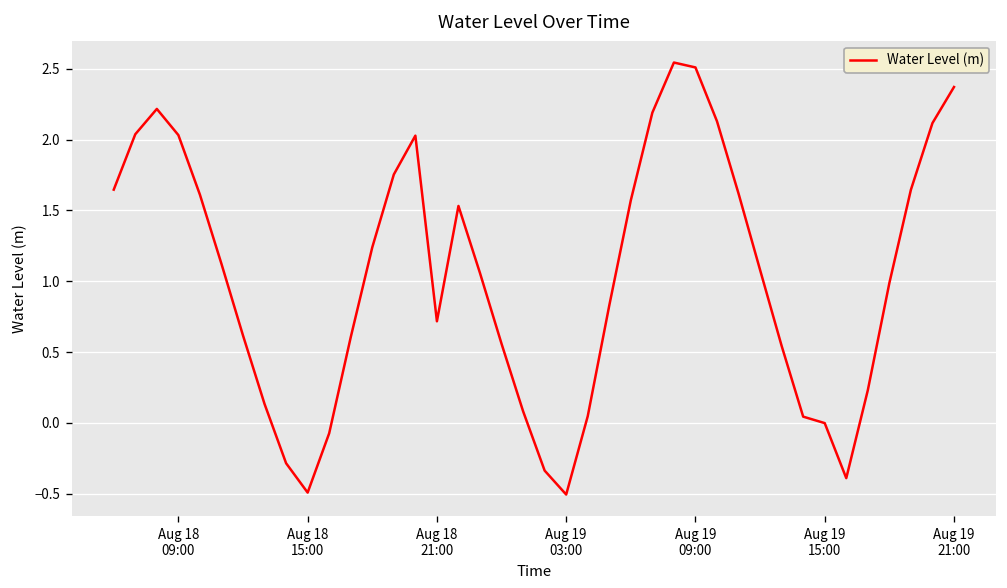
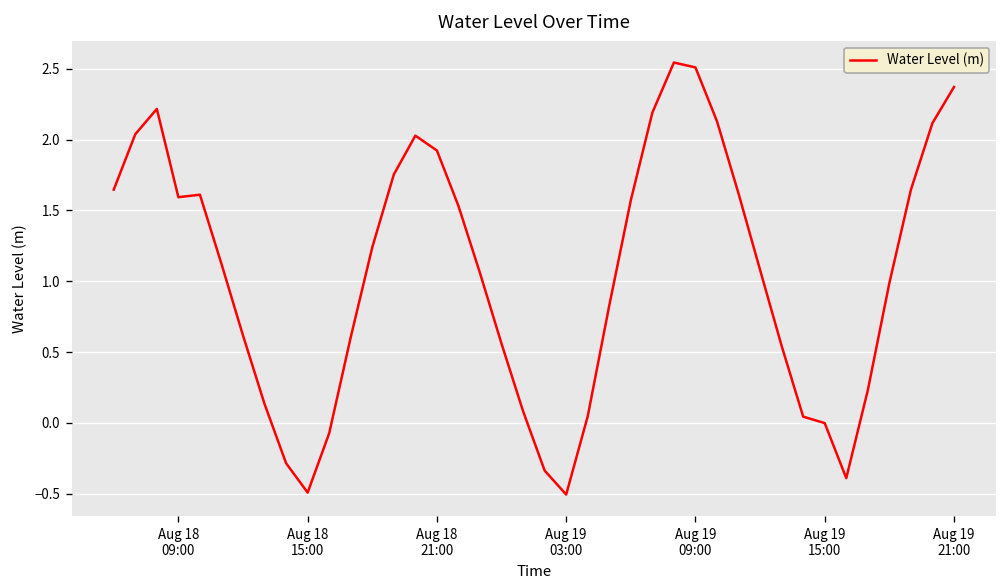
  {
-   "Aug 18 09:00": 2.03,
+   "Aug 18 09:00": 1.59,
    "Aug 18 15:00": -0.49,
-   "Aug 18 21:00": 0.72,
+   "Aug 18 21:00": 1.92,
    "Aug 19 03:00": -0.51,
    "Aug 19 09:00": 2.51,
    "Aug 19 15:00": 0.00,
    "Aug 19 21:00": 2.37
  }
